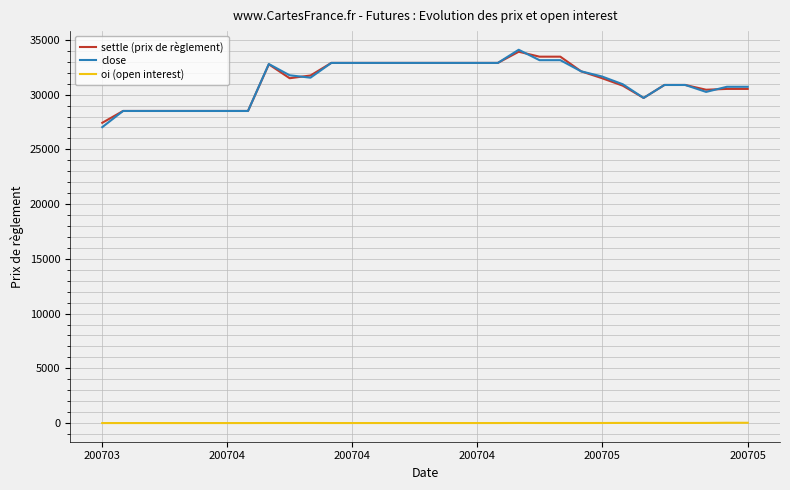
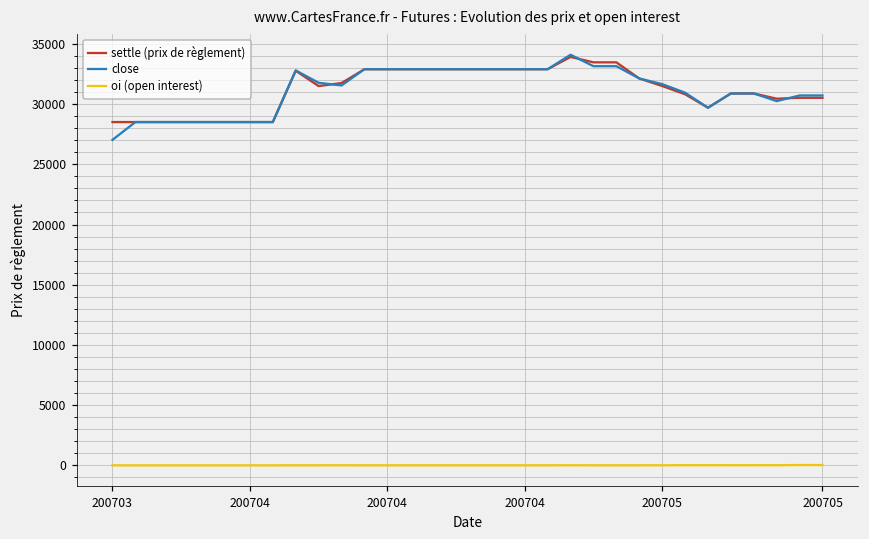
  {
    "settle (prix de règlement)": {
-     "200703": 27400
+     "200703": 28500
    },
    "close": {
      "200703": 27000
    },
    "oi (open interest)": {
      "200703": 0
    }
  }
